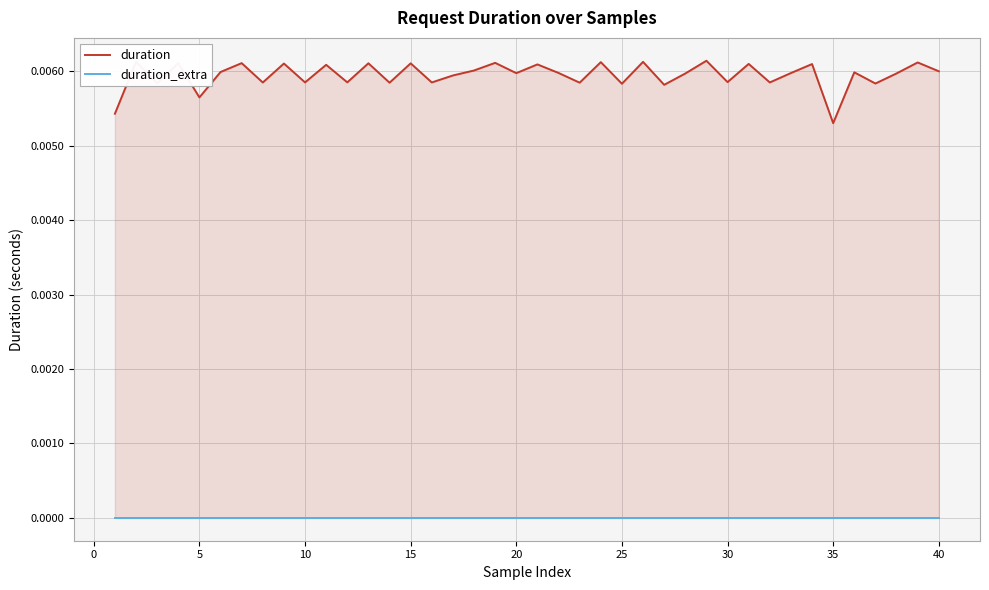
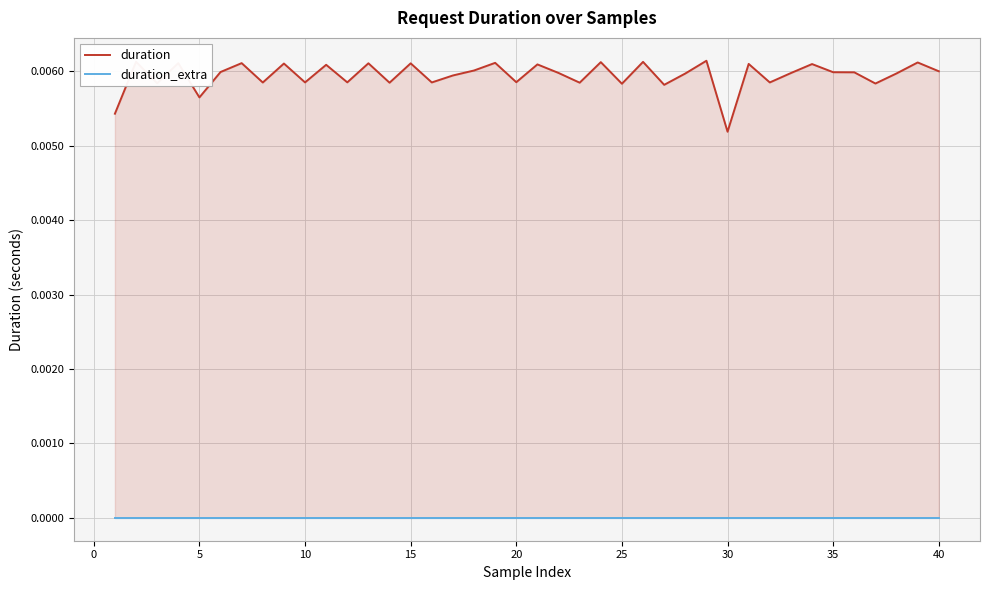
  {
    "duration": {
      "5": 0.0056,
      "10": 0.0059,
      "15": 0.0061,
-     "20": 0.0060,
+     "20": 0.0059,
      "25": 0.0058,
-     "30": 0.0059,
-     "35": 0.0053,
+     "30": 0.0052,
+     "35": 0.0060,
      "40": 0.0060
    },
    "duration_extra": {
      "5": 0.0000,
      "10": 0.0000,
      "15": 0.0000,
      "20": 0.0000,
      "25": 0.0000,
      "30": 0.0000,
      "35": 0.0000,
      "40": 0.0000
    }
  }
